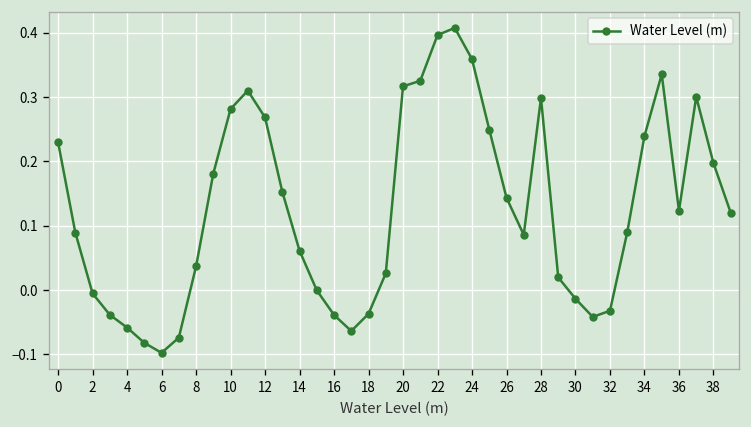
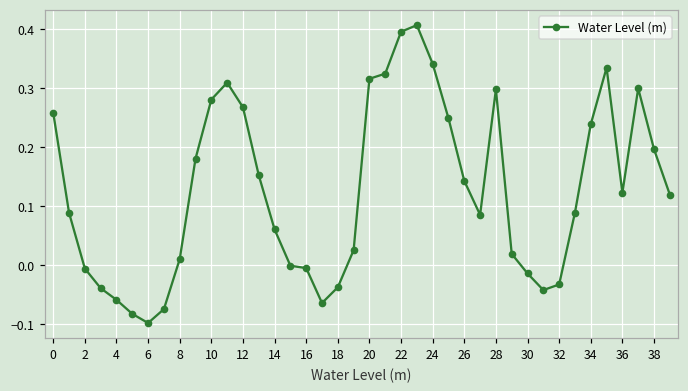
  {
-   "0": 0.23,
+   "0": 0.26,
    "2": -0.01,
    "4": -0.06,
    "6": -0.10,
-   "8": 0.04,
+   "8": 0.01,
    "10": 0.28,
    "12": 0.27,
    "14": 0.06,
-   "16": -0.04,
+   "16": 0.00,
    "18": -0.04,
    "20": 0.32,
    "22": 0.40,
-   "24": 0.36,
+   "24": 0.34,
    "26": 0.14,
    "28": 0.30,
    "30": -0.01,
    "32": -0.03,
    "34": 0.24,
    "36": 0.12,
    "38": 0.20
  }
